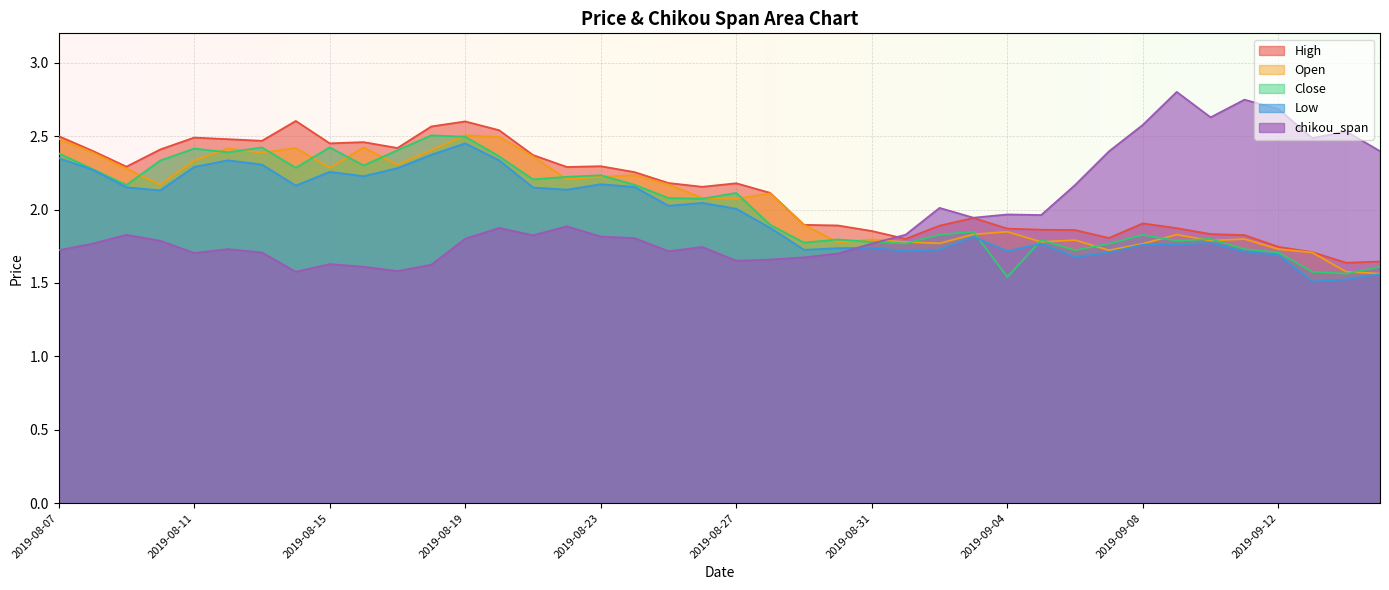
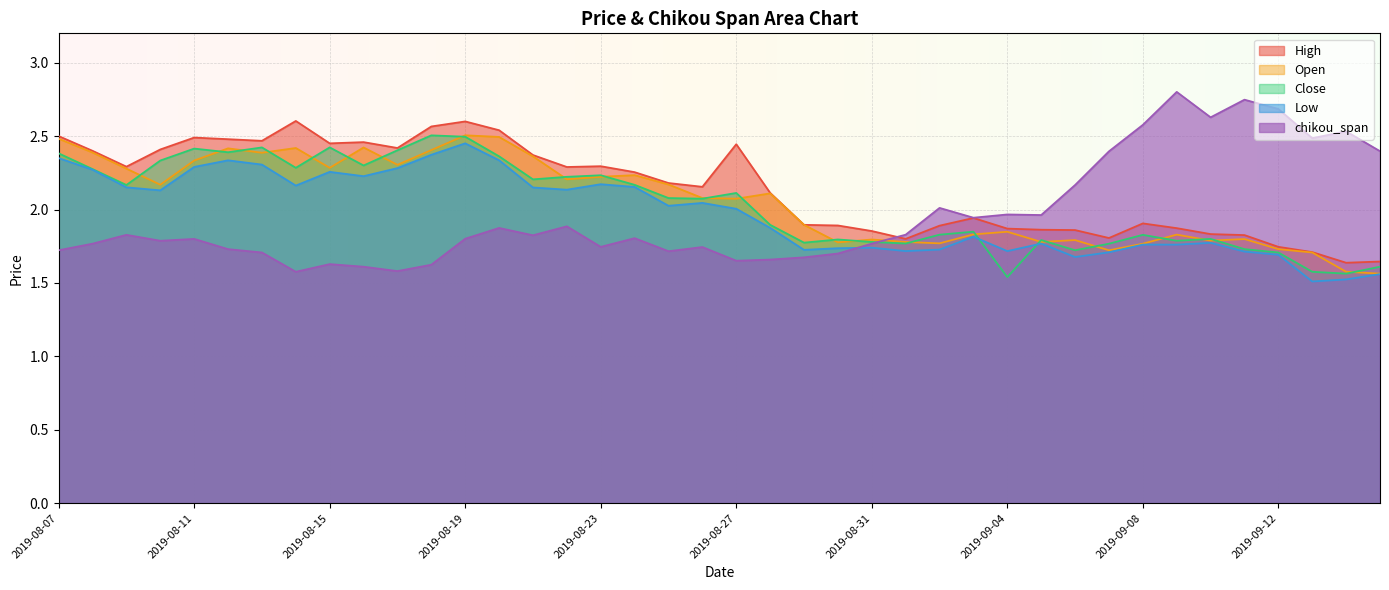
  {
    "High": {
      "2019-08-07": 2.50,
      "2019-08-11": 2.49,
      "2019-08-15": 2.45,
      "2019-08-19": 2.60,
      "2019-08-23": 2.30,
-     "2019-08-27": 2.18,
+     "2019-08-27": 2.44,
      "2019-08-31": 1.85,
      "2019-09-04": 1.87,
      "2019-09-08": 1.91
    },
    "Open": {
      "2019-08-07": 2.48,
      "2019-08-11": 2.33,
      "2019-08-15": 2.28,
      "2019-08-27": 2.07,
      "2019-09-04": 1.85
    },
    "Close": {
      "2019-08-07": 2.38,
      "2019-08-11": 2.42,
      "2019-08-15": 2.42,
      "2019-08-27": 2.11,
      "2019-09-04": 1.54,
      "2019-09-08": 1.83
    },
    "Low": {
      "2019-08-07": 2.35,
      "2019-08-11": 2.29,
      "2019-08-15": 2.26,
      "2019-08-19": 2.45,
      "2019-08-23": 2.17,
      "2019-08-27": 2.01,
      "2019-08-31": 1.74,
      "2019-09-04": 1.72
    },
    "chikou_span": {
      "2019-08-07": 1.72,
-     "2019-08-11": 1.70,
+     "2019-08-11": 1.80,
      "2019-08-15": 1.63,
      "2019-08-19": 1.80,
-     "2019-08-23": 1.82,
+     "2019-08-23": 1.75,
      "2019-08-27": 1.65,
      "2019-09-04": 1.97,
      "2019-09-08": 2.58
    }
  }
